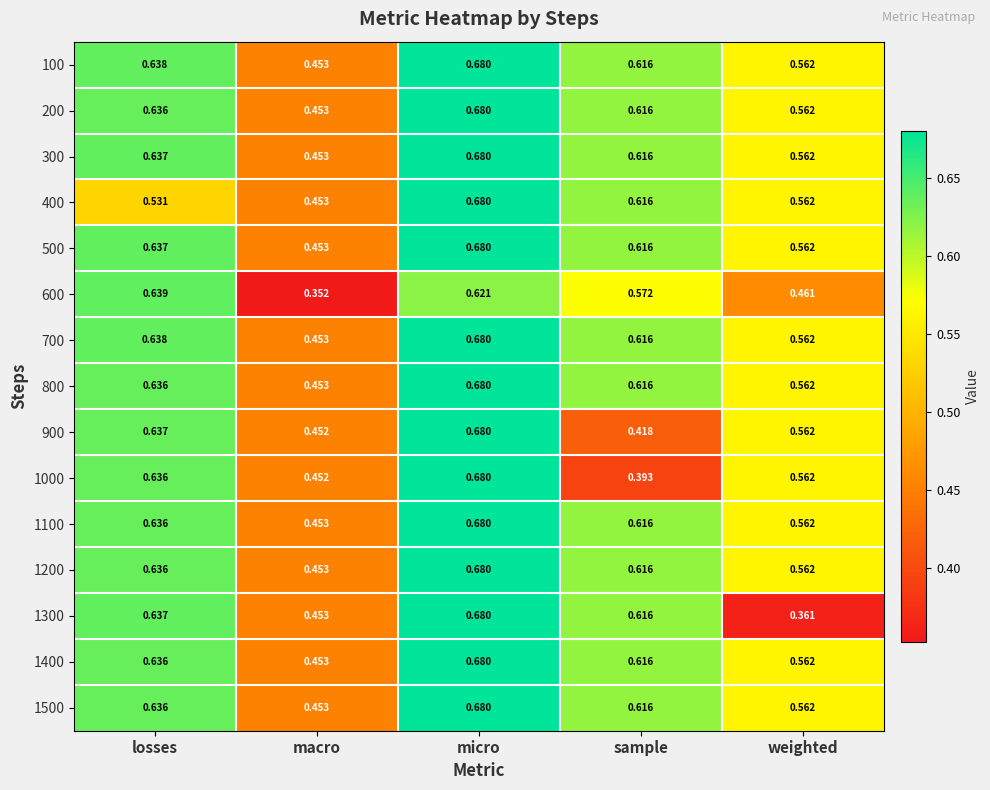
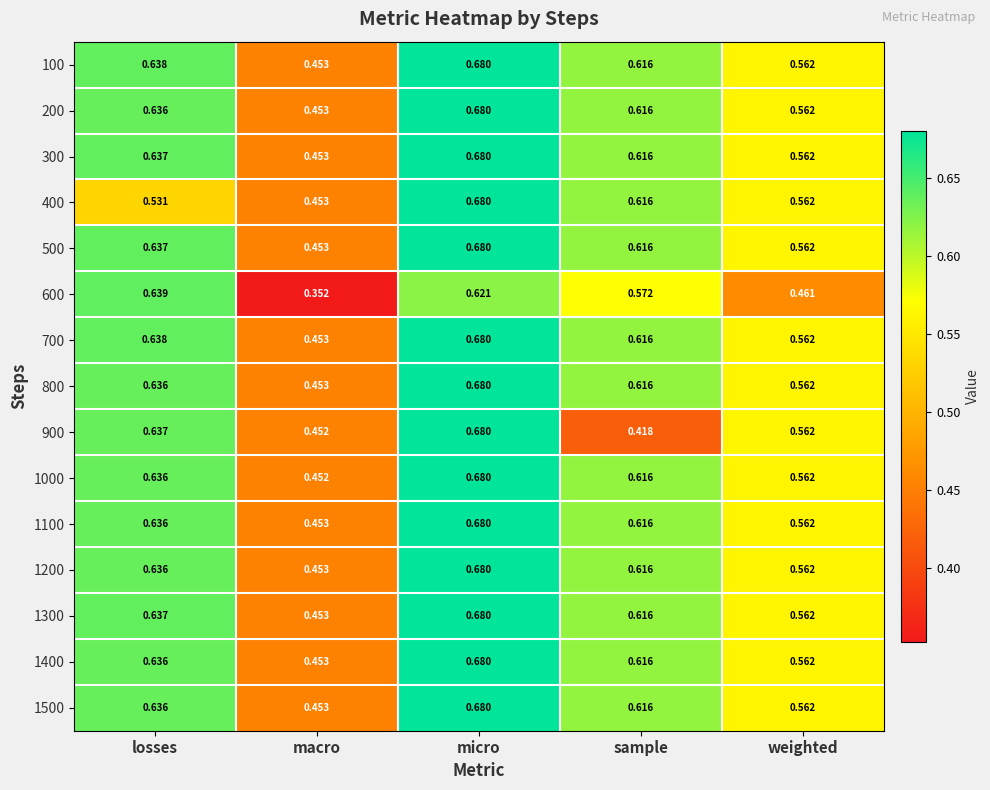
  {
    "100": {
      "losses": 0.638,
      "macro": 0.453,
      "micro": 0.680,
      "sample": 0.616,
      "weighted": 0.562
    },
    "200": {
      "losses": 0.636,
      "macro": 0.453,
      "micro": 0.680,
      "sample": 0.616,
      "weighted": 0.562
    },
    "300": {
      "losses": 0.637,
      "macro": 0.453,
      "micro": 0.680,
      "sample": 0.616,
      "weighted": 0.562
    },
    "400": {
      "losses": 0.531,
      "macro": 0.453,
      "micro": 0.680,
      "sample": 0.616,
      "weighted": 0.562
    },
    "500": {
      "losses": 0.637,
      "macro": 0.453,
      "micro": 0.680,
      "sample": 0.616,
      "weighted": 0.562
    },
    "600": {
      "losses": 0.639,
      "macro": 0.352,
      "micro": 0.621,
      "sample": 0.572,
      "weighted": 0.461
    },
    "700": {
      "losses": 0.638,
      "macro": 0.453,
      "micro": 0.680,
      "sample": 0.616,
      "weighted": 0.562
    },
    "800": {
      "losses": 0.636,
      "macro": 0.453,
      "micro": 0.680,
      "sample": 0.616,
      "weighted": 0.562
    },
    "900": {
      "losses": 0.637,
      "macro": 0.452,
      "micro": 0.680,
      "sample": 0.418,
      "weighted": 0.562
    },
    "1000": {
      "losses": 0.636,
      "macro": 0.452,
      "micro": 0.680,
-     "sample": 0.393,
+     "sample": 0.616,
      "weighted": 0.562
    },
    "1100": {
      "losses": 0.636,
      "macro": 0.453,
      "micro": 0.680,
      "sample": 0.616,
      "weighted": 0.562
    },
    "1200": {
      "losses": 0.636,
      "macro": 0.453,
      "micro": 0.680,
      "sample": 0.616,
      "weighted": 0.562
    },
    "1300": {
      "losses": 0.637,
      "macro": 0.453,
      "micro": 0.680,
      "sample": 0.616,
-     "weighted": 0.361
+     "weighted": 0.562
    },
    "1400": {
      "losses": 0.636,
      "macro": 0.453,
      "micro": 0.680,
      "sample": 0.616,
      "weighted": 0.562
    },
    "1500": {
      "losses": 0.636,
      "macro": 0.453,
      "micro": 0.680,
      "sample": 0.616,
      "weighted": 0.562
    }
  }
